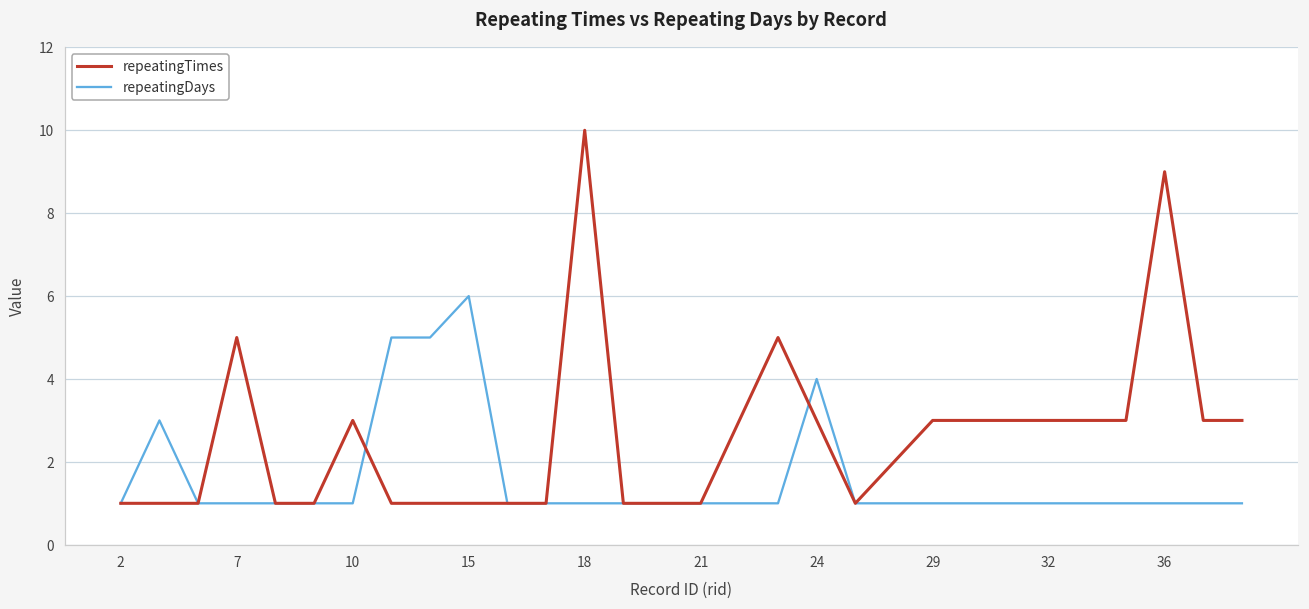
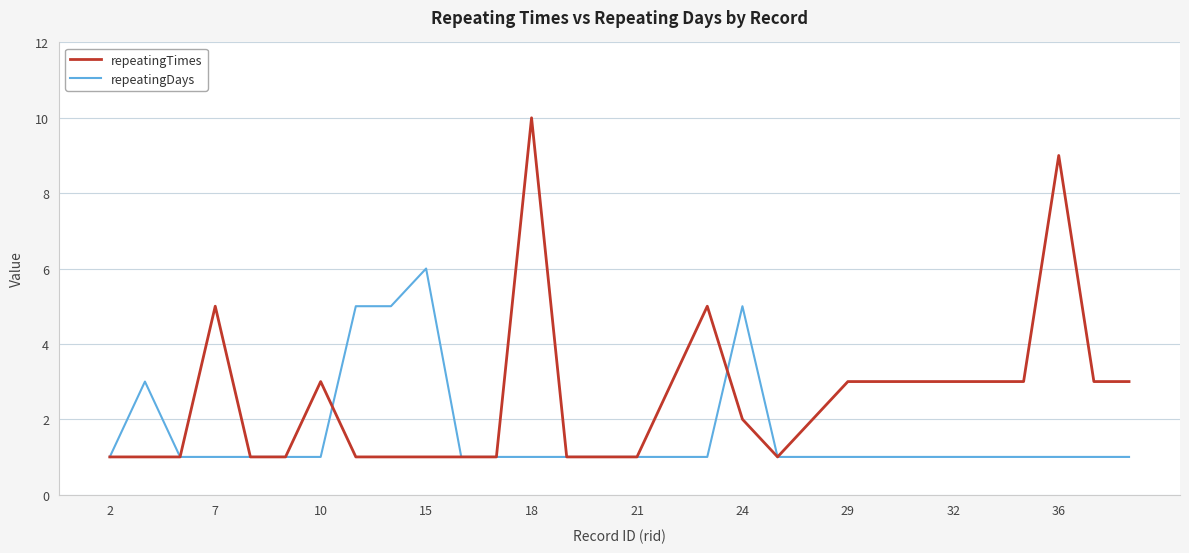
  {
    "repeatingTimes": {
      "15": 1,
      "18": 10,
-     "24": 3,
+     "24": 2,
      "32": 3,
      "36": 9
    },
    "repeatingDays": {
      "15": 6,
      "18": 1,
-     "24": 4,
+     "24": 5,
      "32": 1,
      "36": 1
    }
  }
